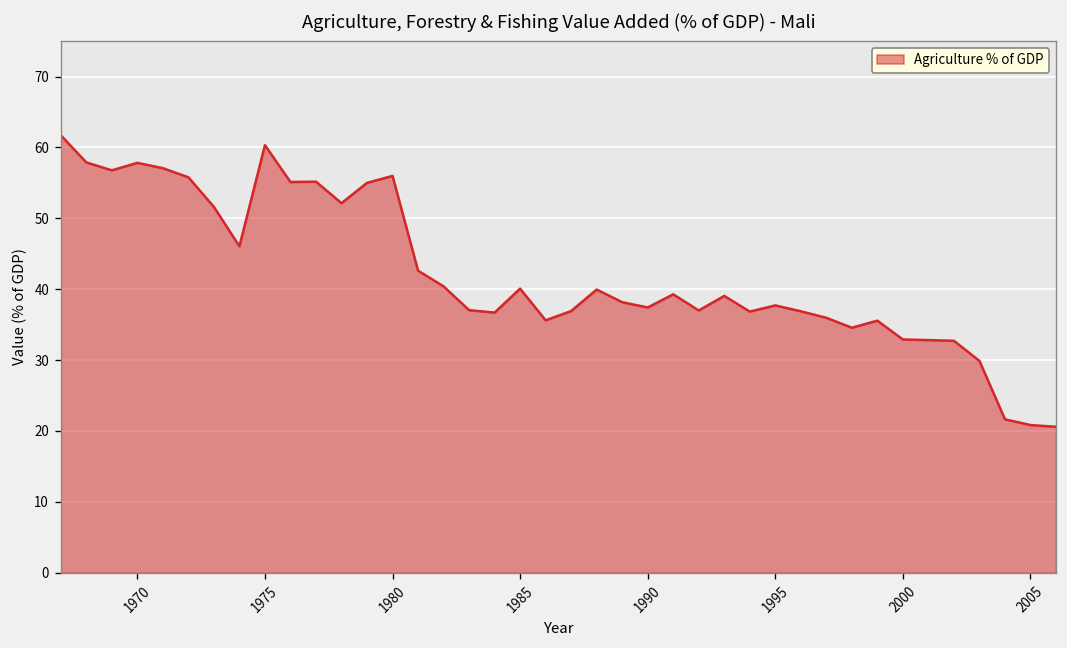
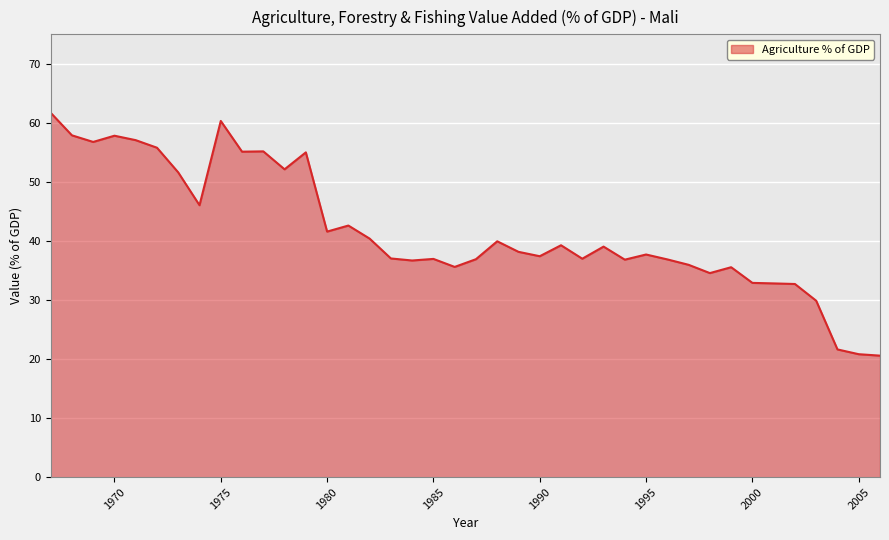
  {
    "1970": 58,
    "1975": 60,
-   "1980": 56,
-   "1985": 40,
+   "1980": 42,
+   "1985": 37,
    "1990": 37,
    "1995": 38,
    "2000": 33,
    "2005": 21
  }
